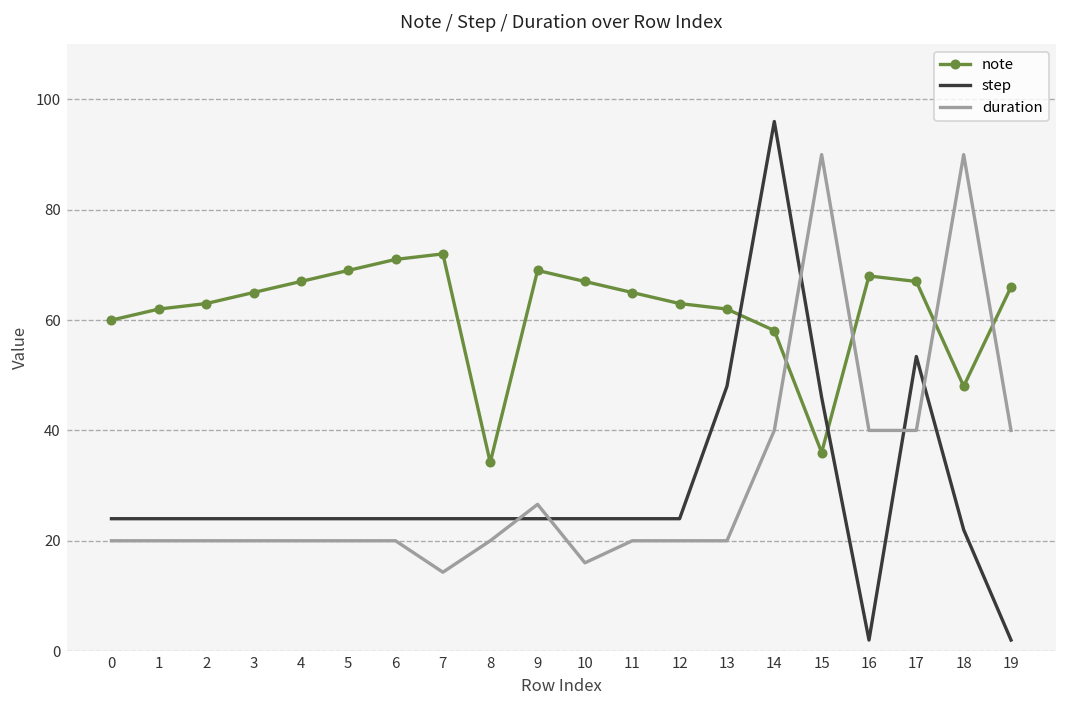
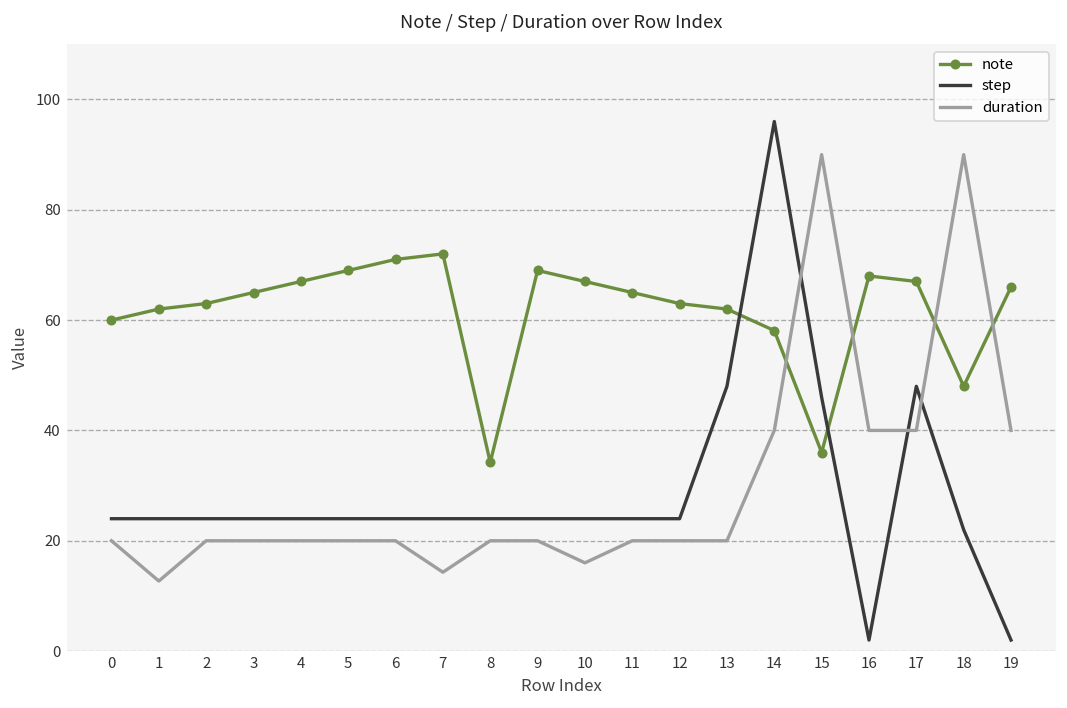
  {
    "note": {
      "0": 60,
      "1": 62,
      "2": 63,
      "3": 65,
      "4": 67,
      "5": 69,
      "6": 71,
      "7": 72,
      "8": 34,
      "9": 69,
      "10": 67,
      "11": 65,
      "12": 63,
      "13": 62,
      "14": 58,
      "15": 36,
      "16": 68,
      "17": 67,
      "18": 48,
      "19": 66
    },
    "step": {
      "0": 24,
      "1": 24,
      "2": 24,
      "3": 24,
      "4": 24,
      "5": 24,
      "6": 24,
      "7": 24,
      "8": 24,
      "9": 24,
      "10": 24,
      "11": 24,
      "12": 24,
      "13": 48,
      "14": 96,
      "15": 46,
      "16": 2,
-     "17": 53,
+     "17": 48,
      "18": 22,
      "19": 2
    },
    "duration": {
      "0": 20,
-     "1": 20,
+     "1": 13,
      "2": 20,
      "3": 20,
      "4": 20,
      "5": 20,
      "6": 20,
      "7": 14,
      "8": 20,
-     "9": 27,
+     "9": 20,
      "10": 16,
      "11": 20,
      "12": 20,
      "13": 20,
      "14": 40,
      "15": 90,
      "16": 40,
      "17": 40,
      "18": 90,
      "19": 40
    }
  }
